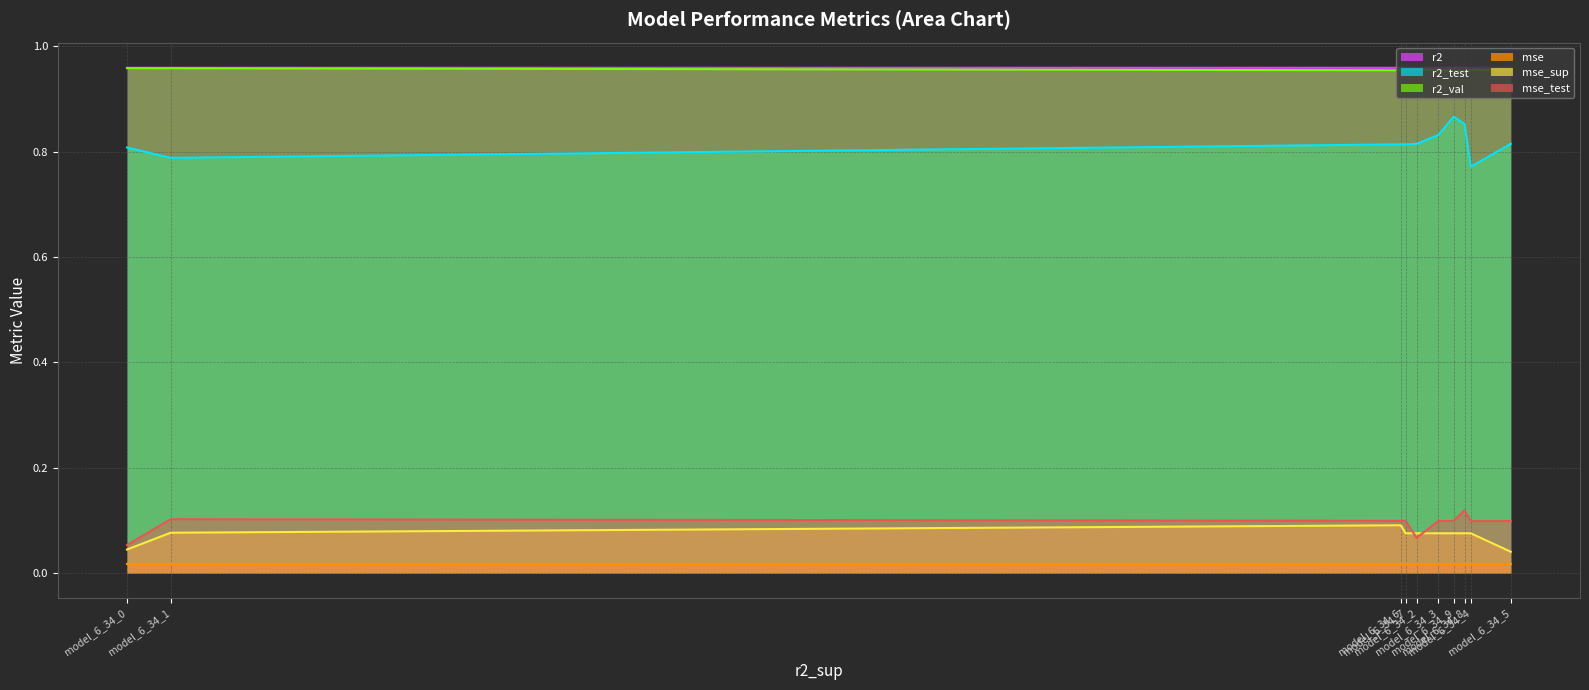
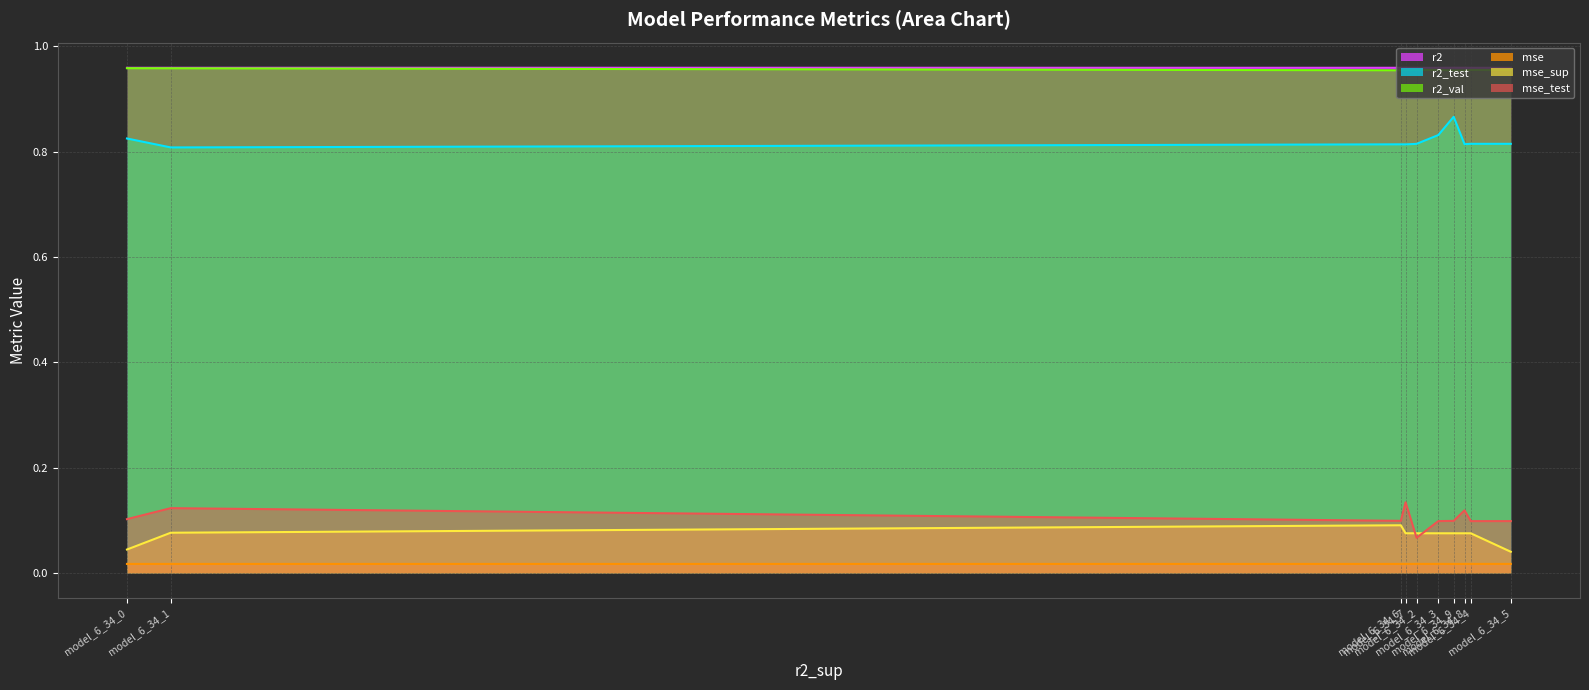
  {
    "r2_test": {
-     "model_6_34_0": 0.81,
-     "model_6_34_1": 0.79,
+     "model_6_34_0": 0.83,
+     "model_6_34_1": 0.81,
      "model_6_34_6": 0.81,
      "model_6_34_7": 0.81,
      "model_6_34_2": 0.81,
      "model_6_34_3": 0.83,
      "model_6_34_9": 0.87,
-     "model_6_34_8": 0.85,
-     "model_6_34_4": 0.77,
+     "model_6_34_8": 0.81,
+     "model_6_34_4": 0.81,
      "model_6_34_5": 0.81
    },
    "mse": {
      "model_6_34_0": 0.02,
      "model_6_34_1": 0.02,
      "model_6_34_6": 0.02,
      "model_6_34_7": 0.02,
      "model_6_34_2": 0.02,
      "model_6_34_3": 0.02,
      "model_6_34_9": 0.02,
      "model_6_34_8": 0.02,
      "model_6_34_4": 0.02,
      "model_6_34_5": 0.02
    },
    "mse_sup": {
      "model_6_34_0": 0.04,
      "model_6_34_1": 0.08,
      "model_6_34_6": 0.09,
      "model_6_34_7": 0.08,
      "model_6_34_2": 0.08,
      "model_6_34_3": 0.08,
      "model_6_34_9": 0.08,
      "model_6_34_8": 0.08,
      "model_6_34_4": 0.08,
      "model_6_34_5": 0.04
    },
    "mse_test": {
-     "model_6_34_0": 0.05,
-     "model_6_34_1": 0.10,
+     "model_6_34_0": 0.10,
+     "model_6_34_1": 0.12,
      "model_6_34_6": 0.10,
-     "model_6_34_7": 0.10,
+     "model_6_34_7": 0.13,
      "model_6_34_2": 0.07,
      "model_6_34_3": 0.10,
      "model_6_34_9": 0.10,
      "model_6_34_8": 0.12,
      "model_6_34_4": 0.10,
      "model_6_34_5": 0.10
    }
  }
